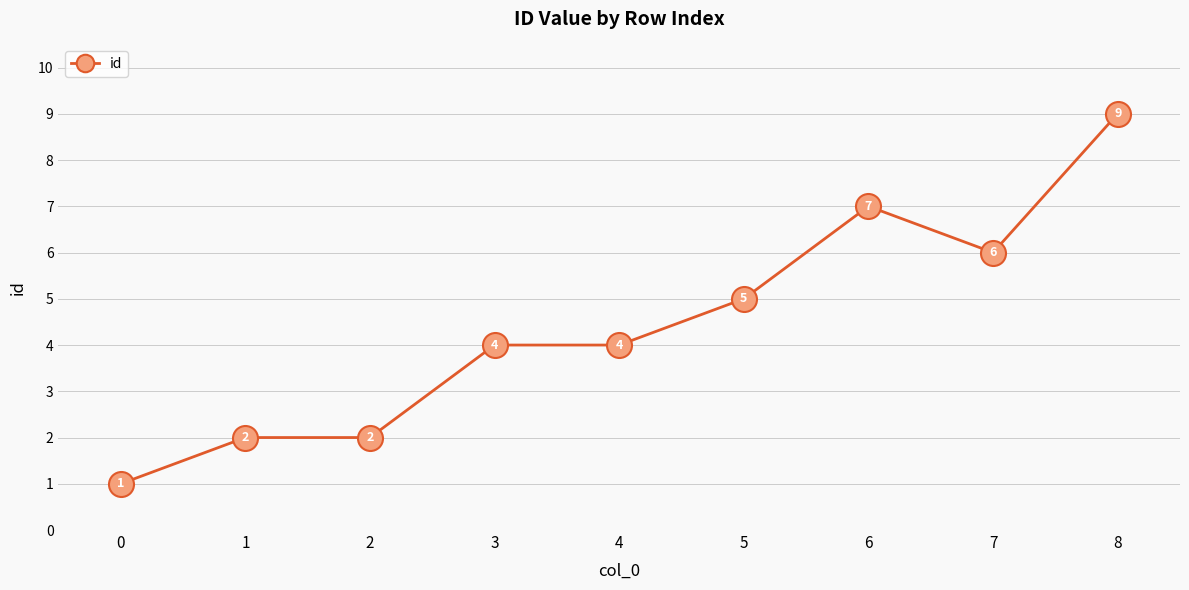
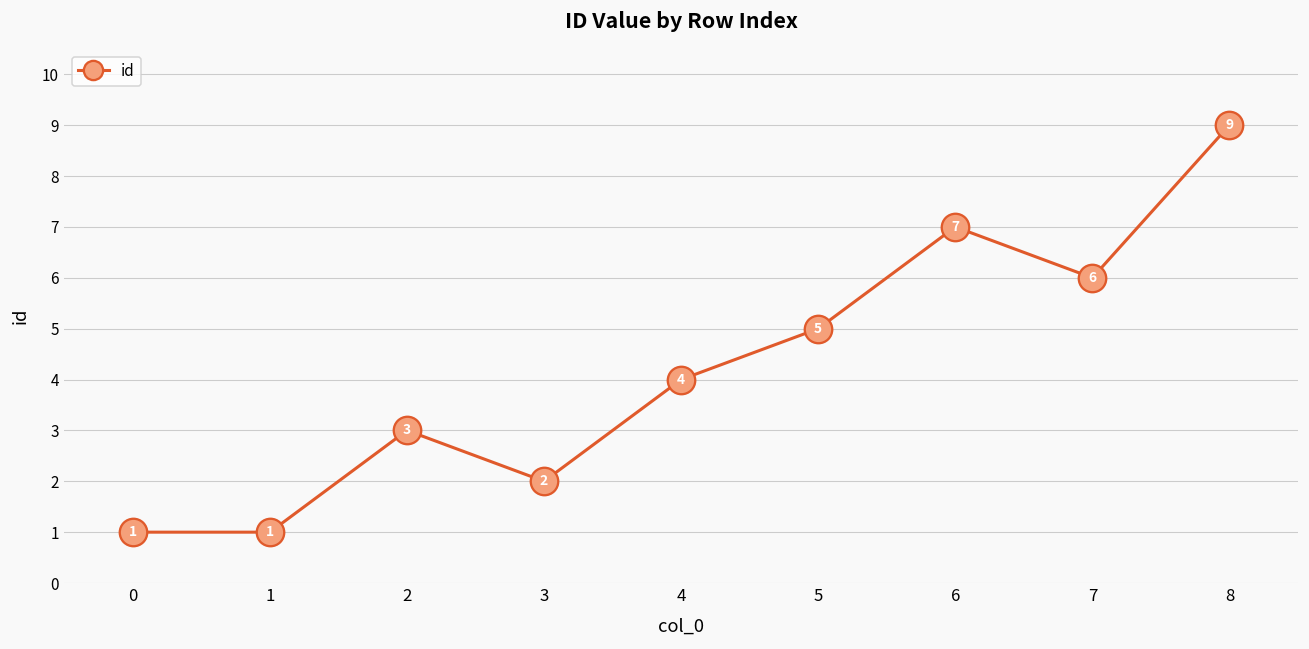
  {
    "0": 1,
-   "1": 2,
-   "2": 2,
-   "3": 4,
+   "1": 1,
+   "2": 3,
+   "3": 2,
    "4": 4,
    "5": 5,
    "6": 7,
    "7": 6,
    "8": 9
  }
